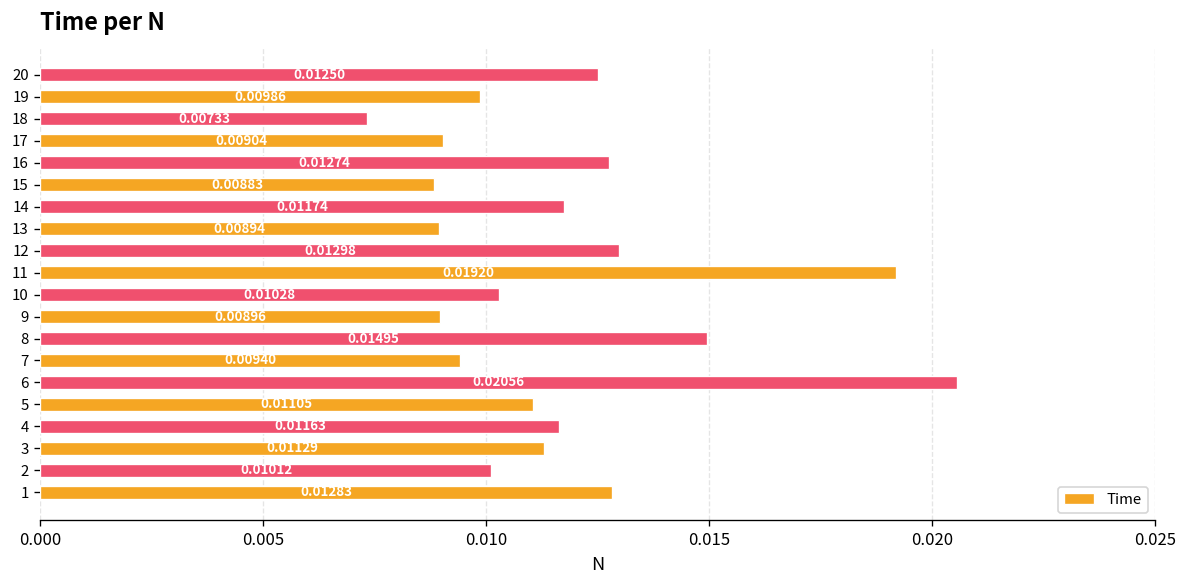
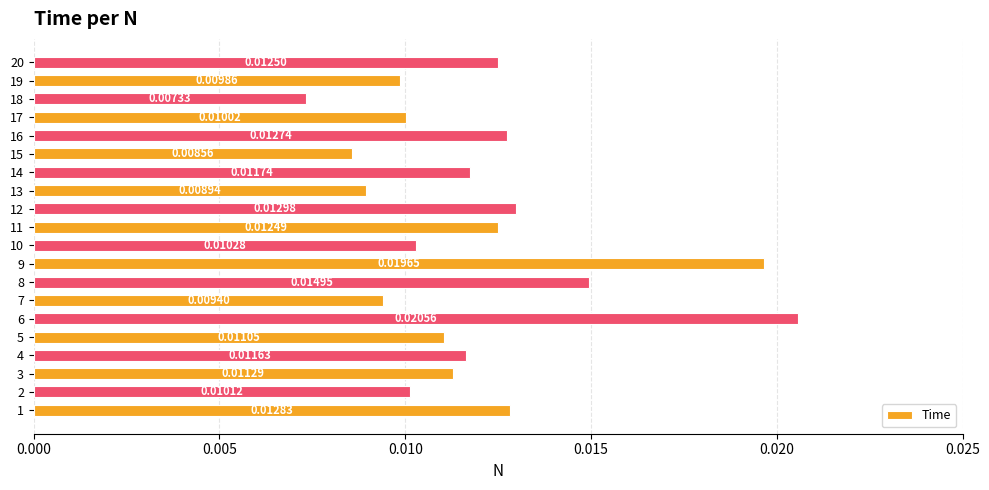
  {
    "20": 0.01250,
    "19": 0.00986,
    "18": 0.00733,
-   "17": 0.00904,
+   "17": 0.01002,
    "16": 0.01274,
-   "15": 0.00883,
+   "15": 0.00856,
    "14": 0.01174,
    "13": 0.00894,
    "12": 0.01298,
-   "11": 0.01920,
+   "11": 0.01249,
    "10": 0.01028,
-   "9": 0.00896,
+   "9": 0.01965,
    "8": 0.01495,
    "7": 0.00940,
    "6": 0.02056,
    "5": 0.01105,
    "4": 0.01163,
    "3": 0.01129,
    "2": 0.01012,
    "1": 0.01283
  }
